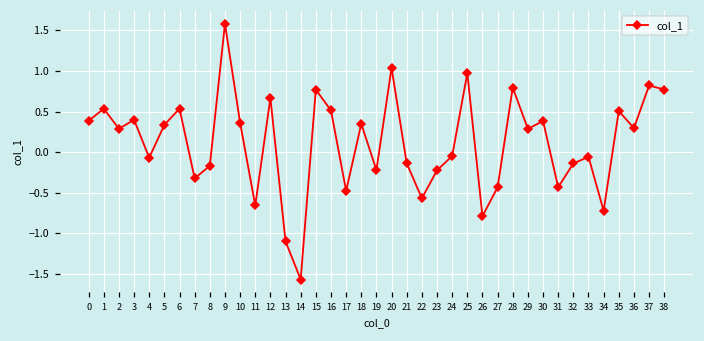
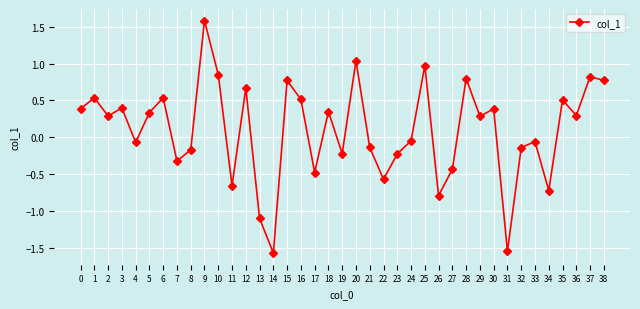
  {
    "0": 0.4,
    "1": 0.5,
    "2": 0.3,
    "3": 0.4,
    "4": -0.1,
    "5": 0.3,
    "6": 0.5,
    "7": -0.3,
    "8": -0.2,
    "9": 1.6,
-   "10": 0.4,
+   "10": 0.8,
    "11": -0.7,
    "12": 0.7,
    "13": -1.1,
    "14": -1.6,
    "15": 0.8,
    "16": 0.5,
    "17": -0.5,
    "18": 0.3,
    "19": -0.2,
    "20": 1.0,
    "21": -0.1,
    "22": -0.6,
    "23": -0.2,
    "24": 0.0,
    "25": 1.0,
    "26": -0.8,
    "27": -0.4,
    "28": 0.8,
    "29": 0.3,
    "30": 0.4,
-   "31": -0.4,
+   "31": -1.5,
    "32": -0.1,
    "33": -0.1,
    "34": -0.7,
    "35": 0.5,
    "36": 0.3,
    "37": 0.8,
    "38": 0.8
  }
